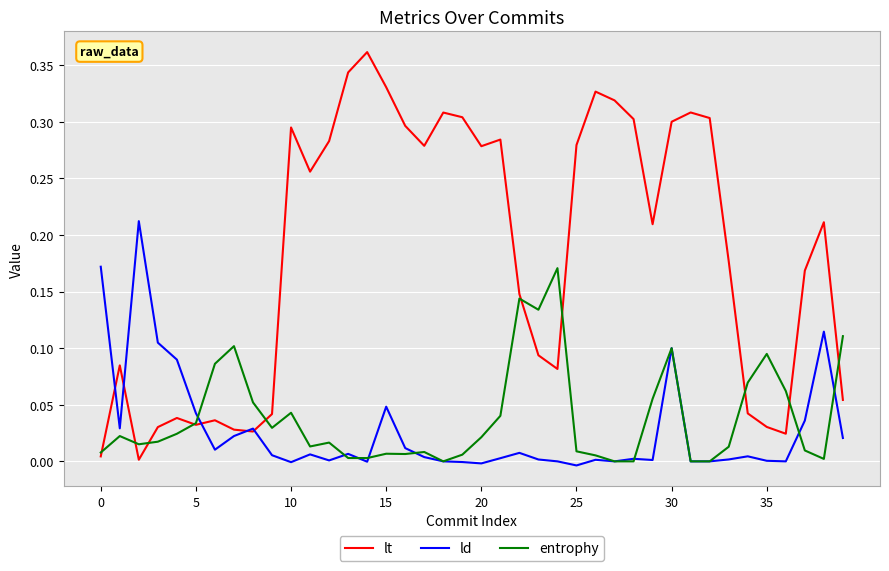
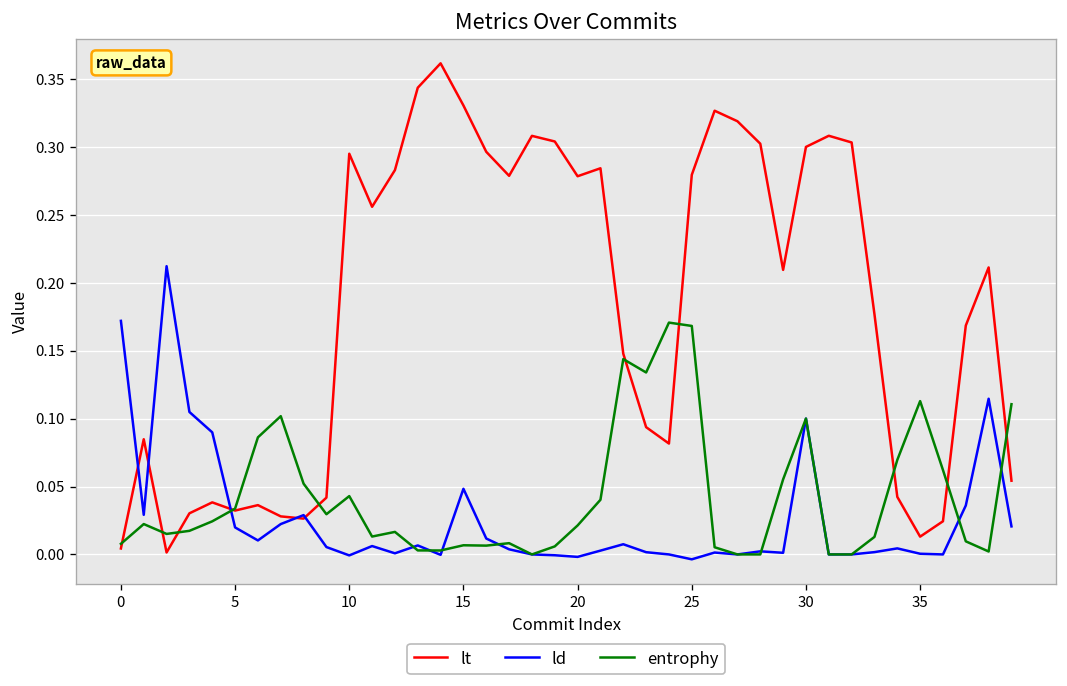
  {
    "lt": {
      "0": 0.004,
      "10": 0.295,
      "15": 0.331,
      "20": 0.278,
      "25": 0.279,
      "30": 0.300,
-     "35": 0.030
+     "35": 0.013
    },
    "ld": {
      "0": 0.172,
-     "5": 0.043,
+     "5": 0.020,
      "10": -0.001,
      "15": 0.048,
      "20": -0.002,
      "25": -0.004,
      "35": 0.001
    },
    "entrophy": {
      "0": 0.008,
      "10": 0.043,
      "15": 0.007,
      "20": 0.021,
-     "25": 0.009,
-     "35": 0.095
+     "25": 0.168,
+     "35": 0.113
    }
  }
